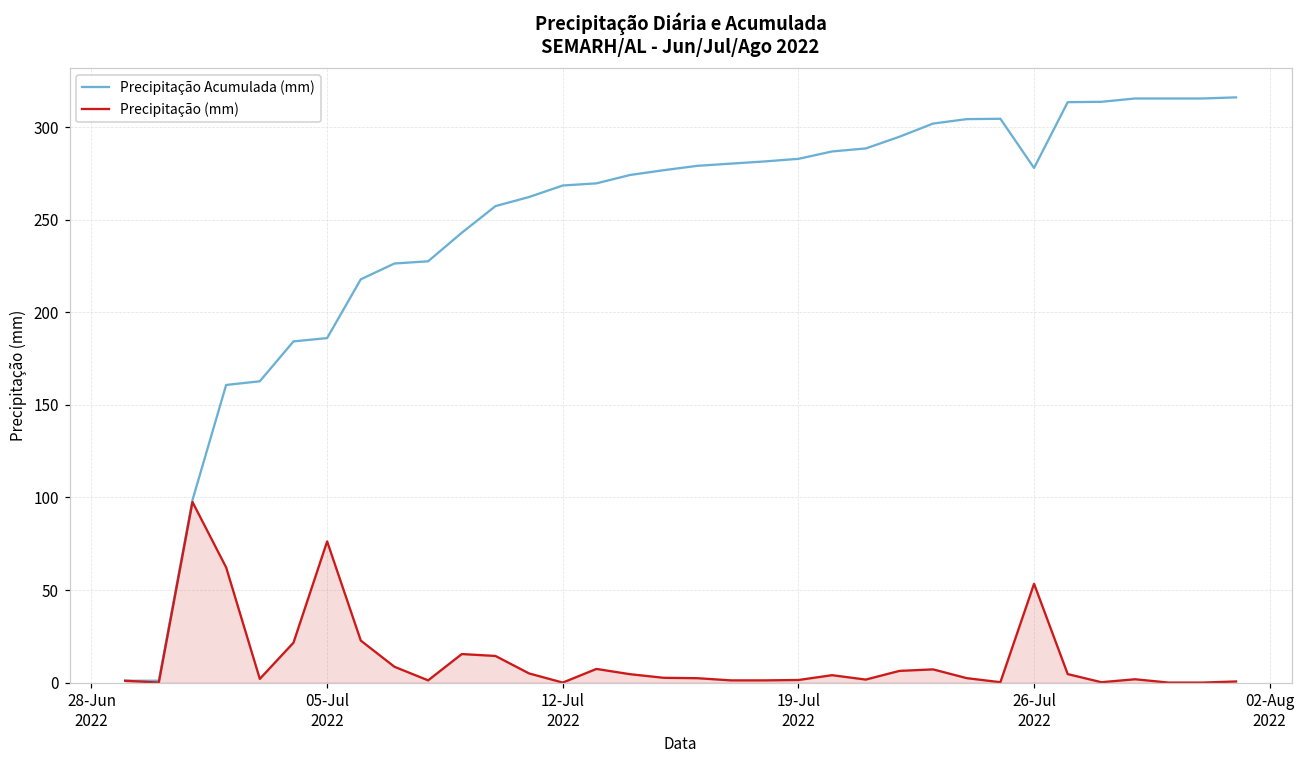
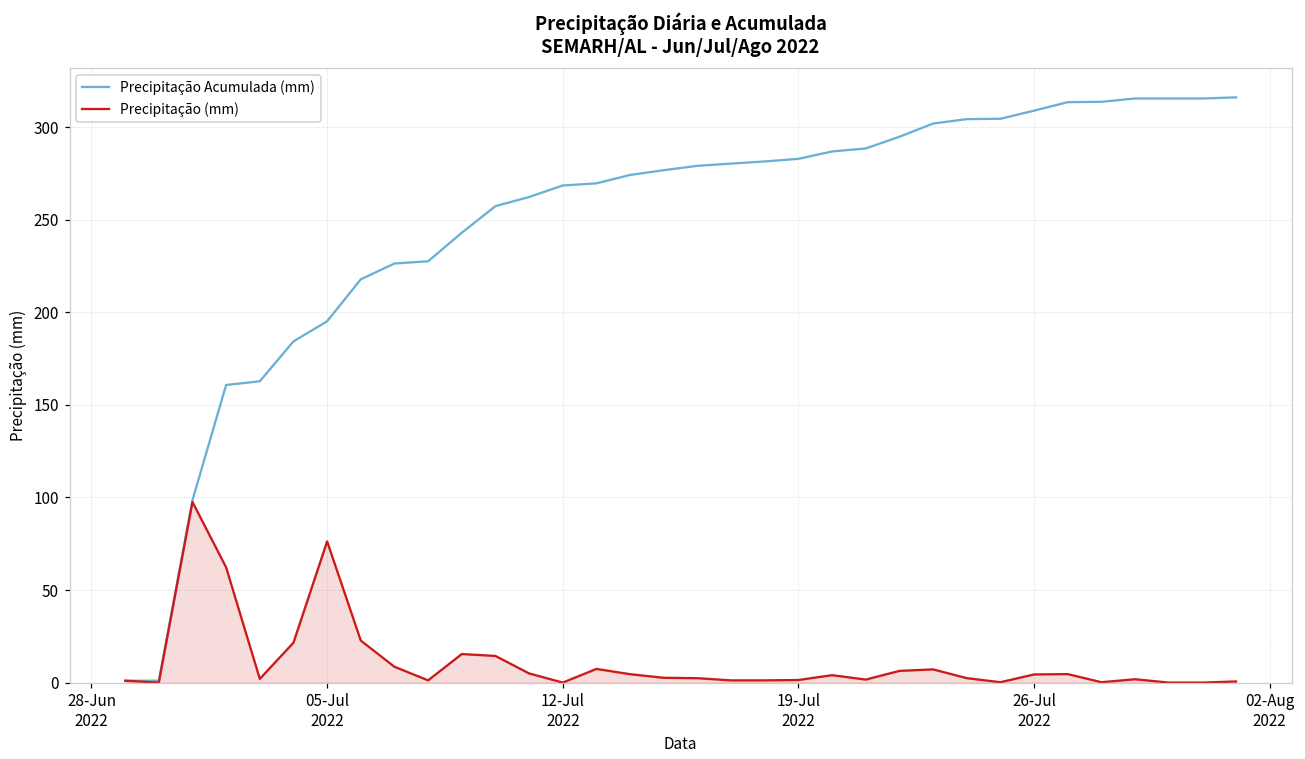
  {
    "Precipitação Acumulada (mm)": {
-     "05-Jul 2022": 186,
+     "05-Jul 2022": 195,
      "12-Jul 2022": 269,
      "19-Jul 2022": 283,
-     "26-Jul 2022": 278
+     "26-Jul 2022": 309
    },
    "Precipitação (mm)": {
      "05-Jul 2022": 76,
      "12-Jul 2022": 0,
      "19-Jul 2022": 1,
-     "26-Jul 2022": 53
+     "26-Jul 2022": 4
    }
  }
